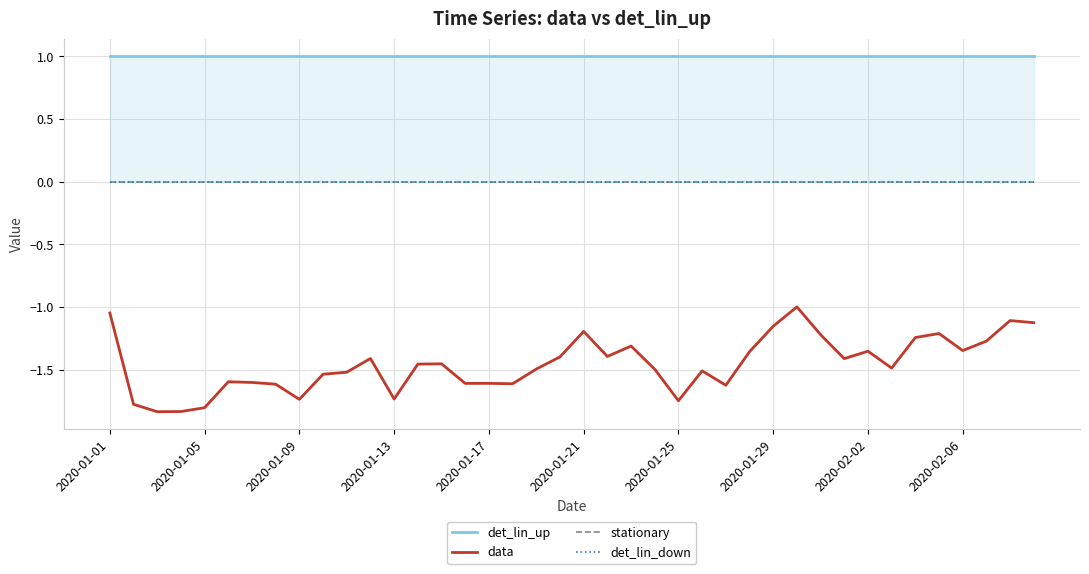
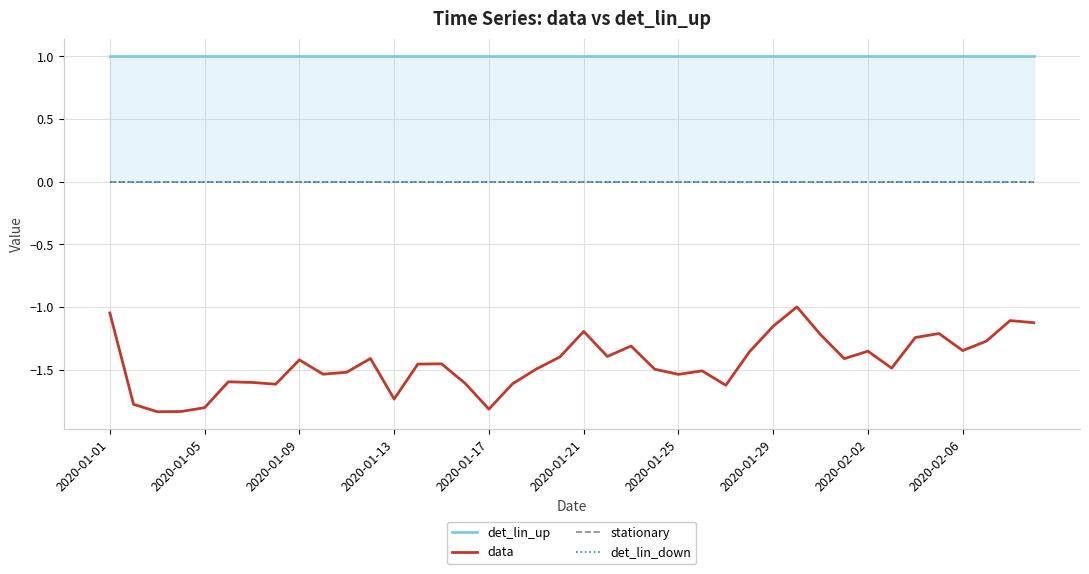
  {
    "det_lin_up": {
      "2020-01-01": 1.00,
      "2020-01-05": 1.00,
      "2020-01-09": 1.00,
      "2020-01-13": 1.00,
      "2020-01-17": 1.00,
      "2020-01-21": 1.00,
      "2020-01-25": 1.00,
      "2020-01-29": 1.00,
      "2020-02-02": 1.00,
      "2020-02-06": 1.00
    },
    "data": {
      "2020-01-01": -1.05,
      "2020-01-05": -1.80,
-     "2020-01-09": -1.74,
+     "2020-01-09": -1.42,
      "2020-01-13": -1.73,
-     "2020-01-17": -1.61,
+     "2020-01-17": -1.81,
      "2020-01-21": -1.19,
-     "2020-01-25": -1.75,
+     "2020-01-25": -1.54,
      "2020-01-29": -1.15,
      "2020-02-02": -1.35,
      "2020-02-06": -1.35
    },
    "det_lin_down": {
      "2020-01-01": 0.00,
      "2020-01-05": 0.00,
      "2020-01-09": 0.00,
      "2020-01-13": 0.00,
      "2020-01-17": 0.00,
      "2020-01-21": 0.00,
      "2020-01-25": 0.00,
      "2020-01-29": 0.00,
      "2020-02-02": 0.00,
      "2020-02-06": 0.00
    }
  }
